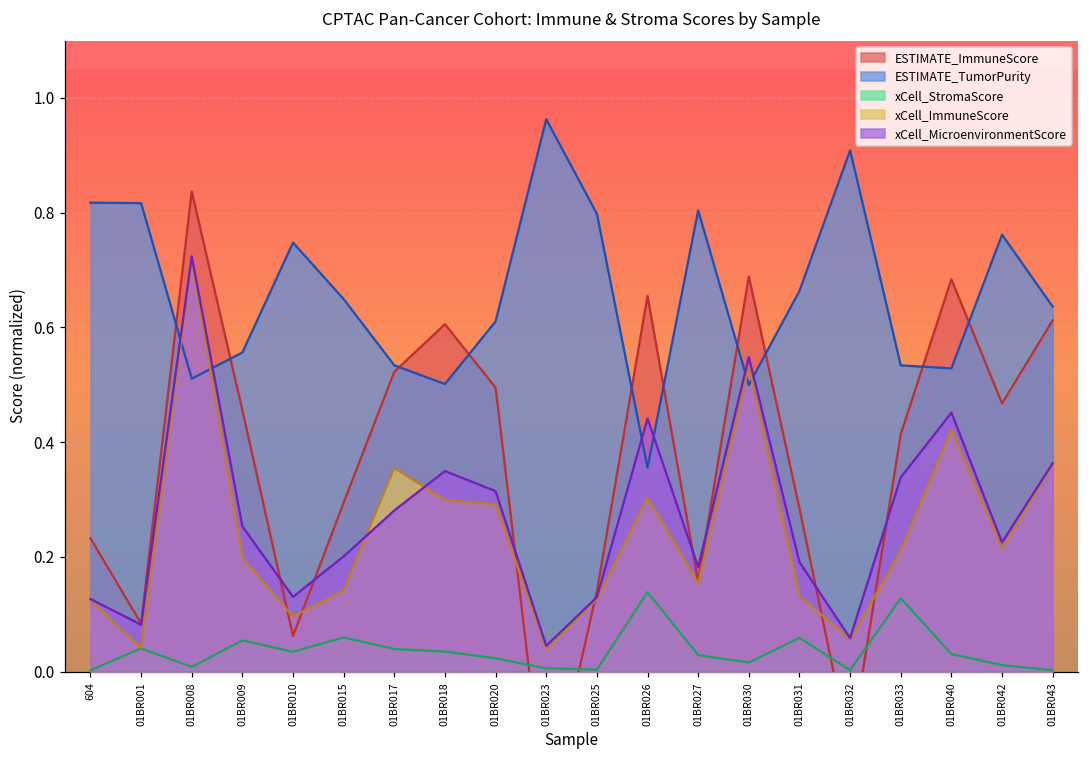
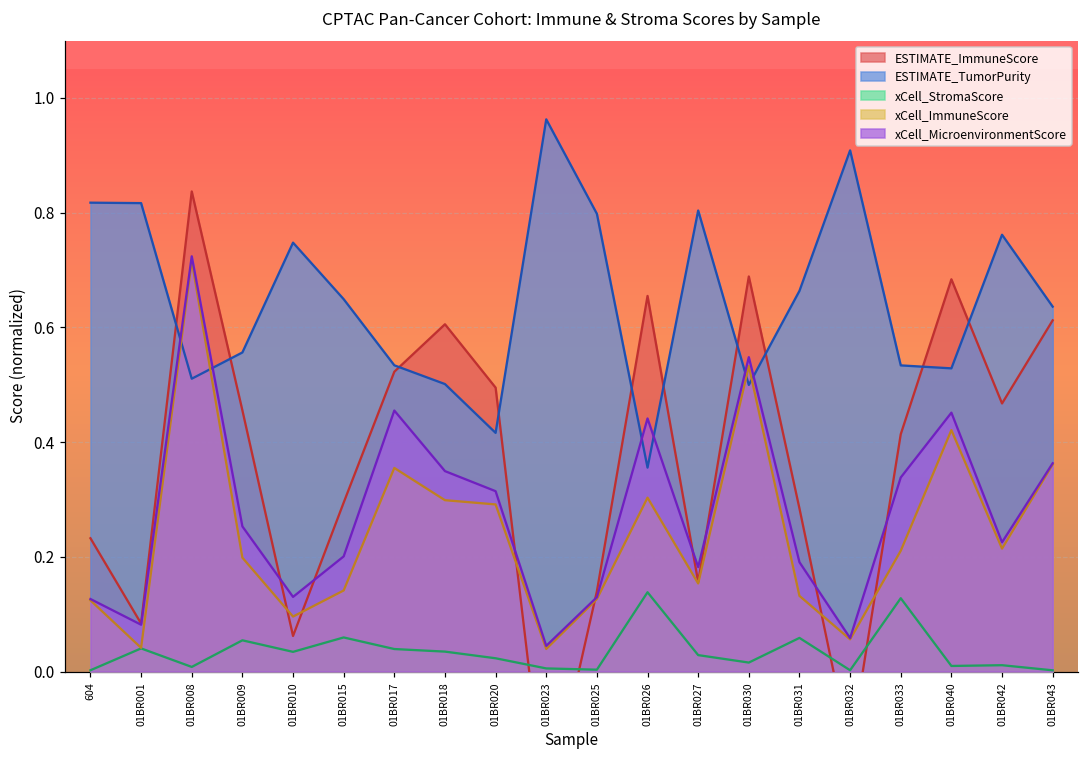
  {
    "ESTIMATE_TumorPurity": {
      "604": 0.82,
      "01BR001": 0.82,
      "01BR008": 0.51,
      "01BR009": 0.56,
      "01BR010": 0.75,
      "01BR015": 0.65,
      "01BR017": 0.53,
      "01BR018": 0.50,
-     "01BR020": 0.61,
+     "01BR020": 0.42,
      "01BR023": 0.96,
      "01BR025": 0.80,
      "01BR026": 0.36,
      "01BR027": 0.80,
      "01BR030": 0.50,
      "01BR031": 0.66,
      "01BR032": 0.91,
      "01BR033": 0.53,
      "01BR040": 0.53,
      "01BR042": 0.76,
      "01BR043": 0.64
    },
    "xCell_StromaScore": {
      "604": 0.00,
      "01BR008": 0.01,
      "01BR009": 0.05,
      "01BR010": 0.03,
      "01BR015": 0.06,
      "01BR017": 0.04,
      "01BR018": 0.03,
      "01BR020": 0.02,
      "01BR023": 0.01,
      "01BR025": 0.00,
      "01BR026": 0.14,
      "01BR027": 0.03,
      "01BR030": 0.02,
      "01BR031": 0.06,
      "01BR033": 0.13,
-     "01BR040": 0.03,
+     "01BR040": 0.01,
      "01BR042": 0.01,
      "01BR043": 0.00
    },
    "xCell_ImmuneScore": {
      "01BR008": 0.72,
      "01BR009": 0.20,
      "01BR010": 0.10,
      "01BR015": 0.14,
      "01BR017": 0.35,
      "01BR018": 0.30,
      "01BR020": 0.29,
      "01BR023": 0.04,
      "01BR026": 0.30,
      "01BR030": 0.53,
      "01BR031": 0.13,
      "01BR033": 0.21,
      "01BR040": 0.42,
      "01BR042": 0.21
    },
    "xCell_MicroenvironmentScore": {
      "01BR008": 0.72,
      "01BR009": 0.25,
      "01BR010": 0.13,
      "01BR015": 0.20,
-     "01BR017": 0.28,
+     "01BR017": 0.46,
      "01BR018": 0.35,
      "01BR020": 0.31,
      "01BR023": 0.04,
      "01BR026": 0.44,
      "01BR027": 0.18,
      "01BR030": 0.55,
      "01BR031": 0.19,
      "01BR033": 0.34,
      "01BR040": 0.45,
      "01BR042": 0.23
    }
  }
